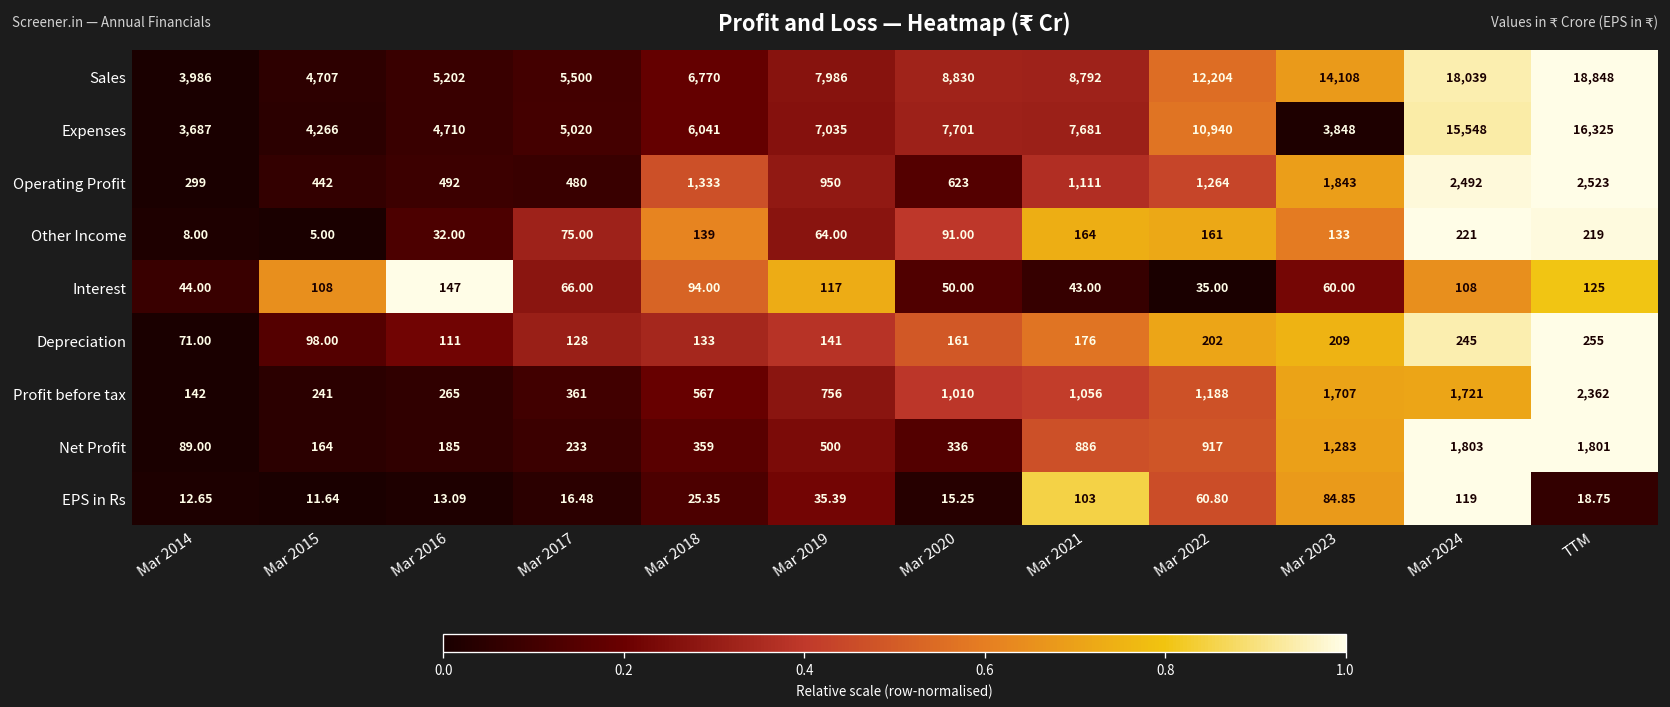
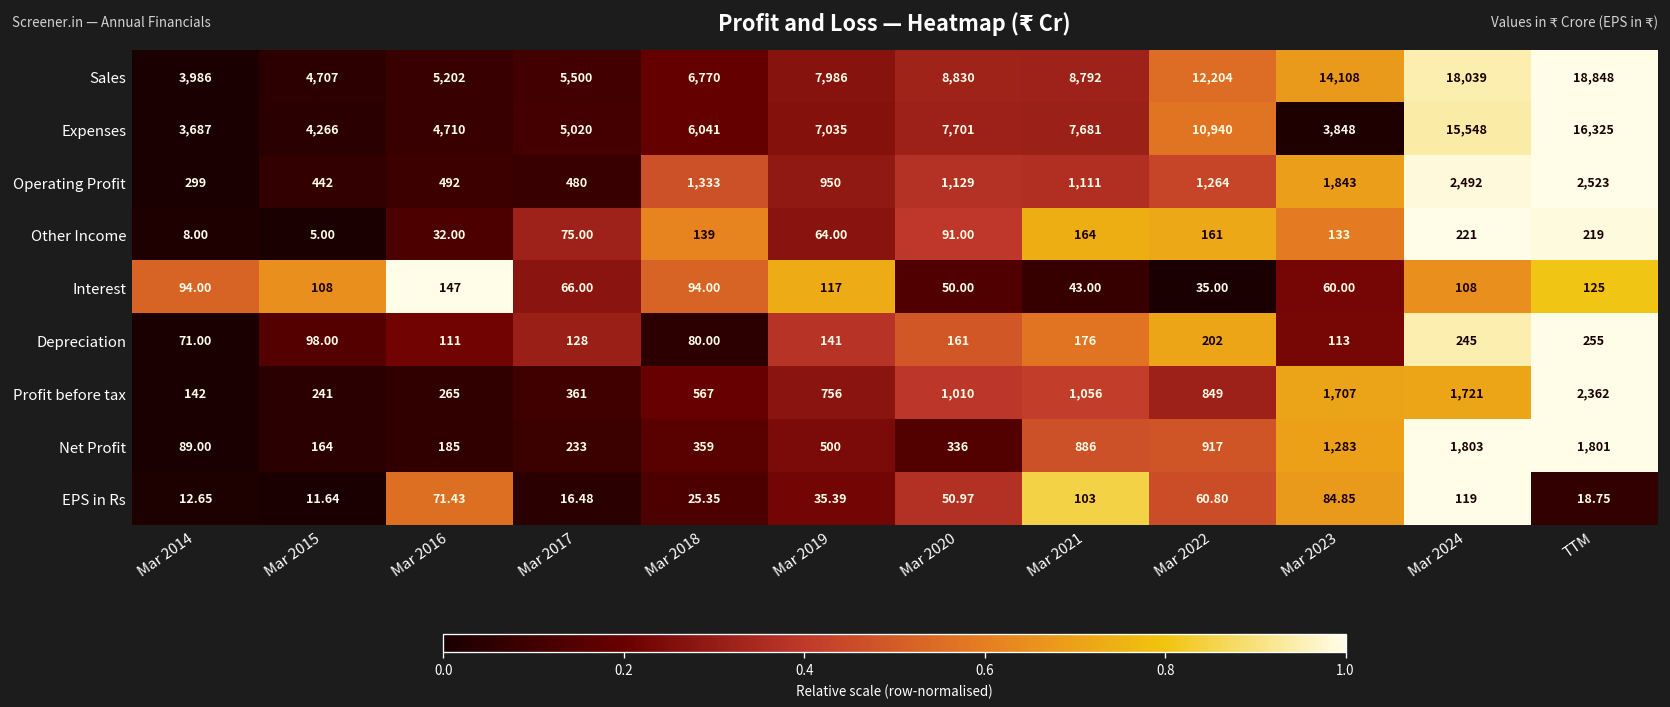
  {
    "Sales": {
      "Mar 2014": "3,986",
      "Mar 2015": "4,707",
      "Mar 2016": "5,202",
      "Mar 2017": "5,500",
      "Mar 2018": "6,770",
      "Mar 2019": "7,986",
      "Mar 2020": "8,830",
      "Mar 2021": "8,792",
      "Mar 2022": "12,204",
      "Mar 2023": "14,108",
      "Mar 2024": "18,039",
      "TTM": "18,848"
    },
    "Expenses": {
      "Mar 2014": "3,687",
      "Mar 2015": "4,266",
      "Mar 2016": "4,710",
      "Mar 2017": "5,020",
      "Mar 2018": "6,041",
      "Mar 2019": "7,035",
      "Mar 2020": "7,701",
      "Mar 2021": "7,681",
      "Mar 2022": "10,940",
      "Mar 2023": "3,848",
      "Mar 2024": "15,548",
      "TTM": "16,325"
    },
    "Operating Profit": {
      "Mar 2014": "299",
      "Mar 2015": "442",
      "Mar 2016": "492",
      "Mar 2017": "480",
      "Mar 2018": "1,333",
      "Mar 2019": "950",
-     "Mar 2020": "623",
+     "Mar 2020": "1,129",
      "Mar 2021": "1,111",
      "Mar 2022": "1,264",
      "Mar 2023": "1,843",
      "Mar 2024": "2,492",
      "TTM": "2,523"
    },
    "Other Income": {
      "Mar 2014": "8.00",
      "Mar 2015": "5.00",
      "Mar 2016": "32.00",
      "Mar 2017": "75.00",
      "Mar 2018": "139",
      "Mar 2019": "64.00",
      "Mar 2020": "91.00",
      "Mar 2021": "164",
      "Mar 2022": "161",
      "Mar 2023": "133",
      "Mar 2024": "221",
      "TTM": "219"
    },
    "Interest": {
-     "Mar 2014": "44.00",
+     "Mar 2014": "94.00",
      "Mar 2015": "108",
      "Mar 2016": "147",
      "Mar 2017": "66.00",
      "Mar 2018": "94.00",
      "Mar 2019": "117",
      "Mar 2020": "50.00",
      "Mar 2021": "43.00",
      "Mar 2022": "35.00",
      "Mar 2023": "60.00",
      "Mar 2024": "108",
      "TTM": "125"
    },
    "Depreciation": {
      "Mar 2014": "71.00",
      "Mar 2015": "98.00",
      "Mar 2016": "111",
      "Mar 2017": "128",
-     "Mar 2018": "133",
+     "Mar 2018": "80.00",
      "Mar 2019": "141",
      "Mar 2020": "161",
      "Mar 2021": "176",
      "Mar 2022": "202",
-     "Mar 2023": "209",
+     "Mar 2023": "113",
      "Mar 2024": "245",
      "TTM": "255"
    },
    "Profit before tax": {
      "Mar 2014": "142",
      "Mar 2015": "241",
      "Mar 2016": "265",
      "Mar 2017": "361",
      "Mar 2018": "567",
      "Mar 2019": "756",
      "Mar 2020": "1,010",
      "Mar 2021": "1,056",
-     "Mar 2022": "1,188",
+     "Mar 2022": "849",
      "Mar 2023": "1,707",
      "Mar 2024": "1,721",
      "TTM": "2,362"
    },
    "Net Profit": {
      "Mar 2014": "89.00",
      "Mar 2015": "164",
      "Mar 2016": "185",
      "Mar 2017": "233",
      "Mar 2018": "359",
      "Mar 2019": "500",
      "Mar 2020": "336",
      "Mar 2021": "886",
      "Mar 2022": "917",
      "Mar 2023": "1,283",
      "Mar 2024": "1,803",
      "TTM": "1,801"
    },
    "EPS in Rs": {
      "Mar 2014": "12.65",
      "Mar 2015": "11.64",
-     "Mar 2016": "13.09",
+     "Mar 2016": "71.43",
      "Mar 2017": "16.48",
      "Mar 2018": "25.35",
      "Mar 2019": "35.39",
-     "Mar 2020": "15.25",
+     "Mar 2020": "50.97",
      "Mar 2021": "103",
      "Mar 2022": "60.80",
      "Mar 2023": "84.85",
      "Mar 2024": "119",
      "TTM": "18.75"
    }
  }
